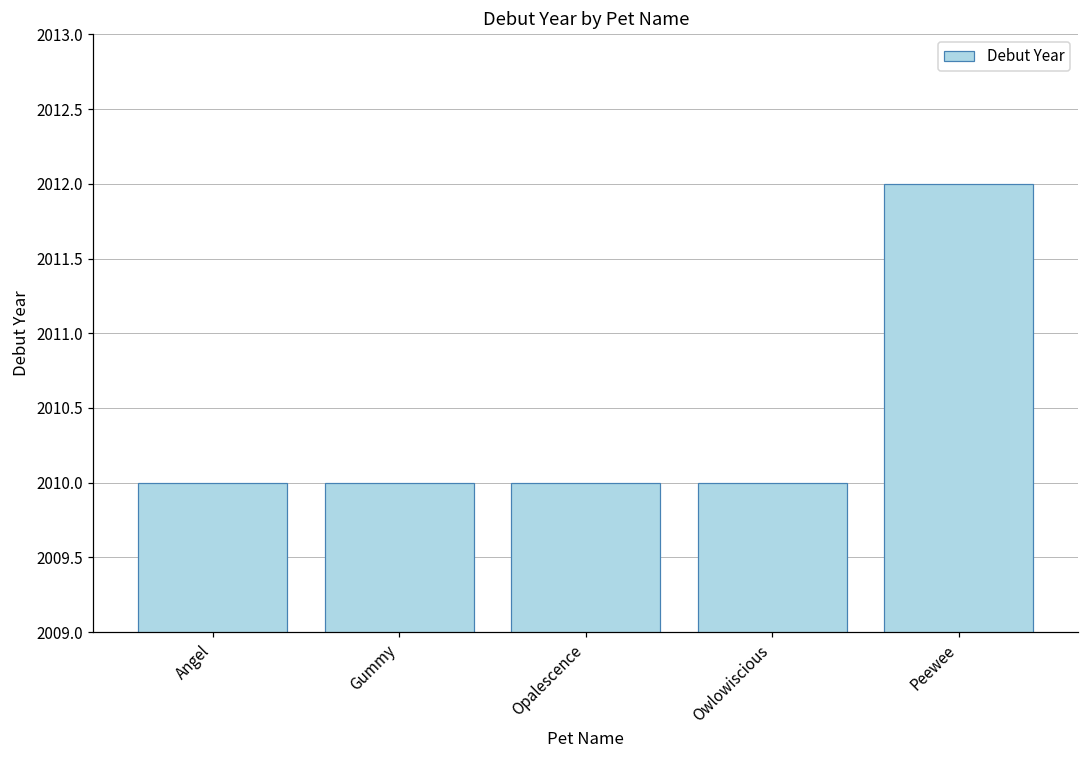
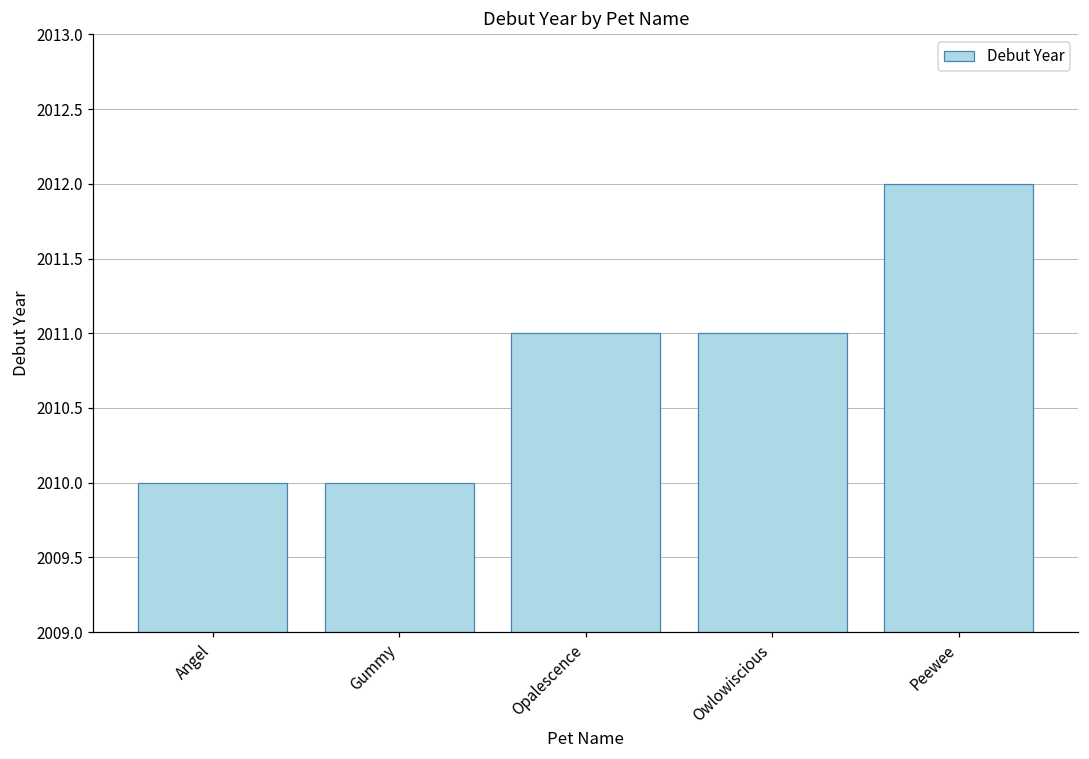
  {
    "Angel": 2010,
    "Gummy": 2010,
-   "Opalescence": 2010,
-   "Owlowiscious": 2010,
+   "Opalescence": 2011,
+   "Owlowiscious": 2011,
    "Peewee": 2012
  }
